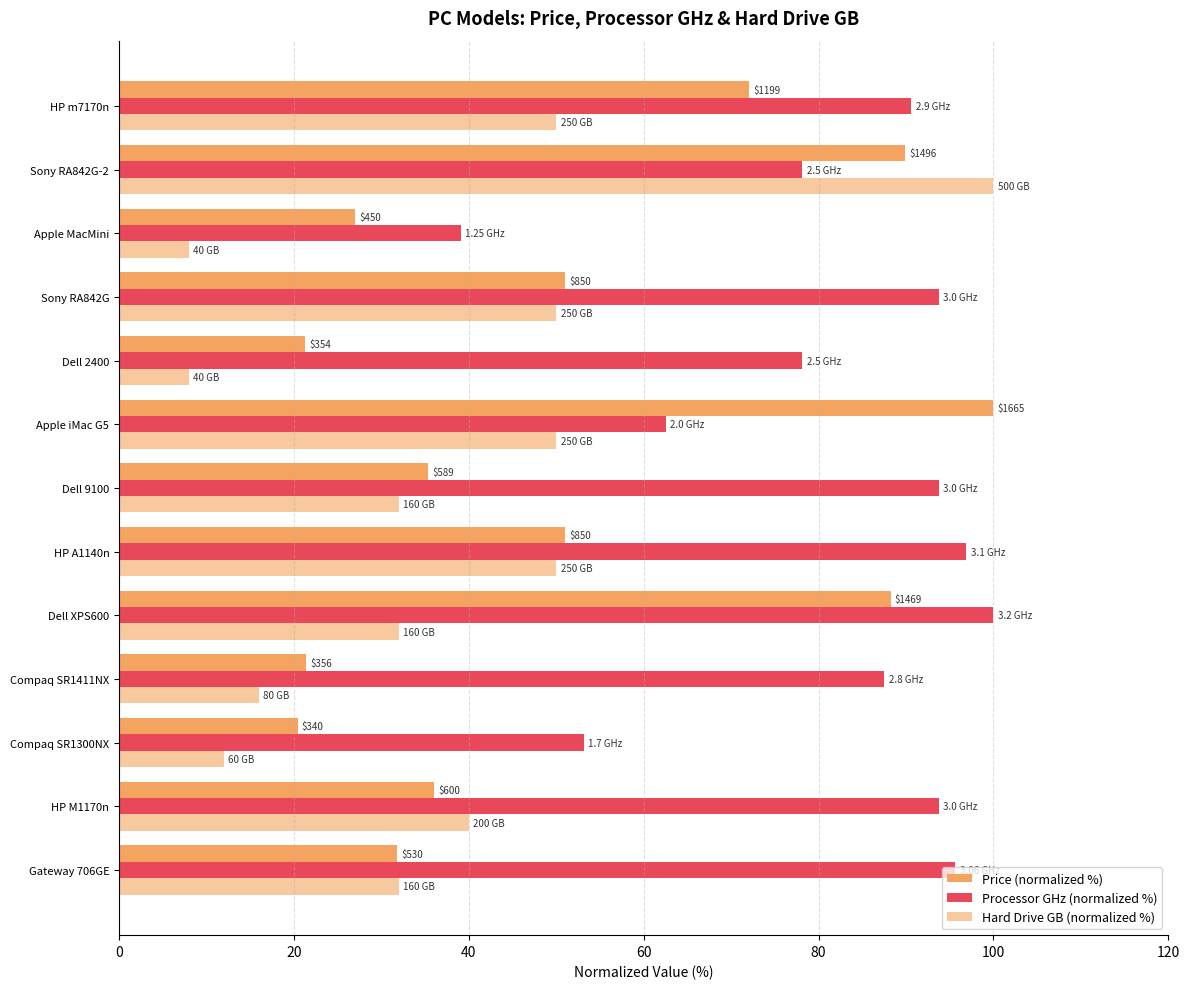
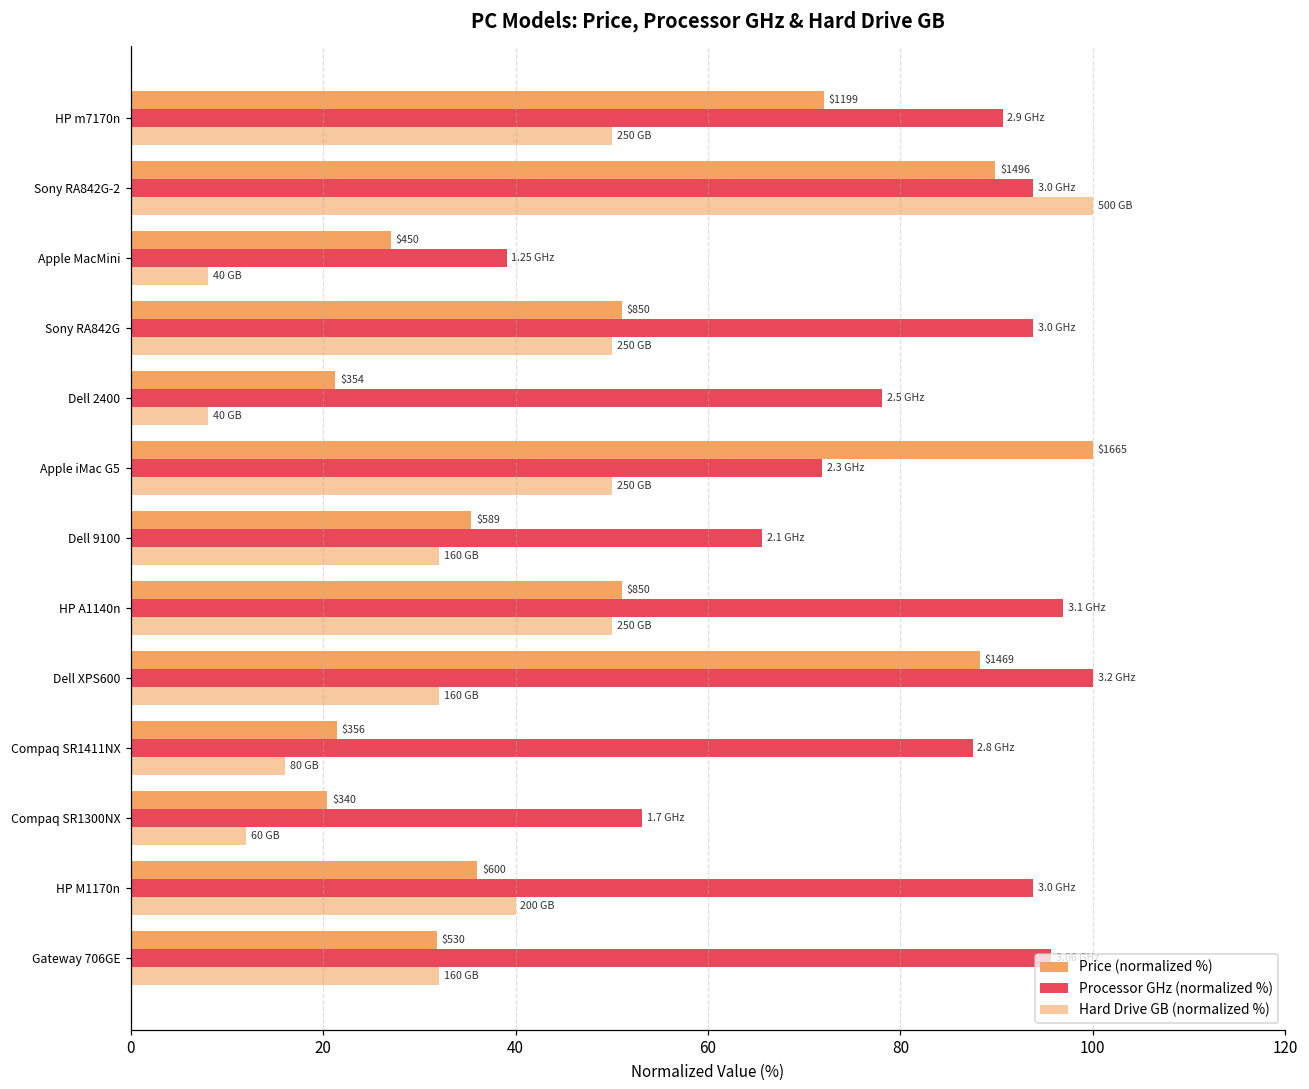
  {
    "Processor GHz (normalized %)": {
-     "Sony RA842G-2": 2.5,
-     "Apple iMac G5": 2.0,
-     "Dell 9100": 3.0
+     "Sony RA842G-2": 3.0,
+     "Apple iMac G5": 2.3,
+     "Dell 9100": 2.1
    }
  }
